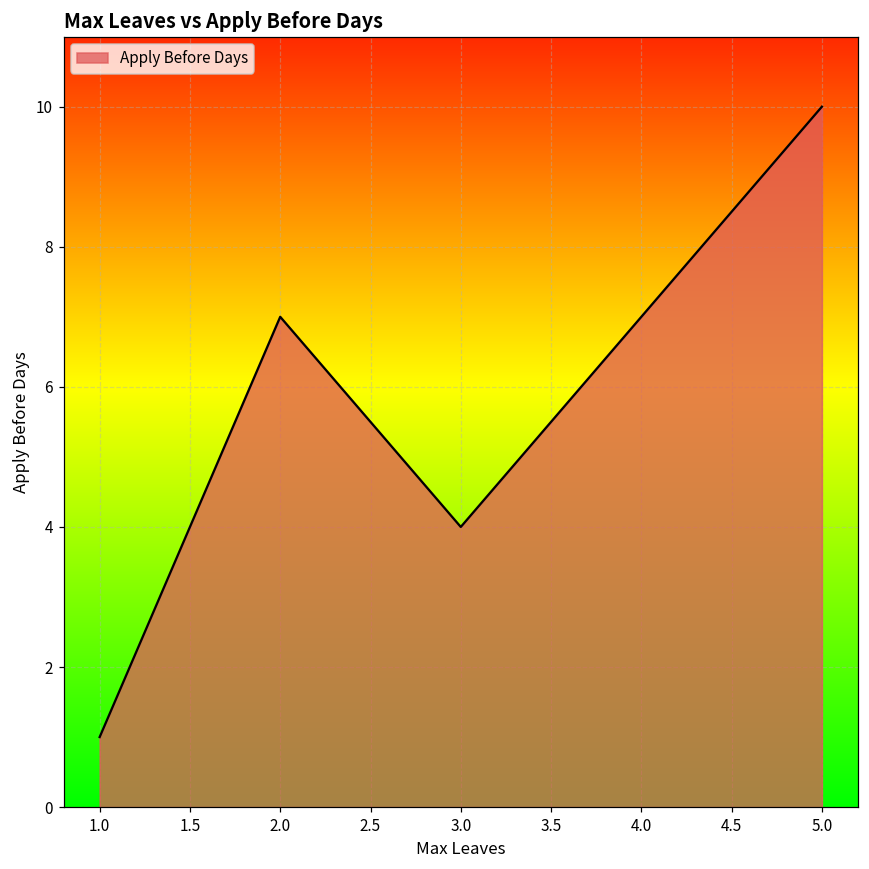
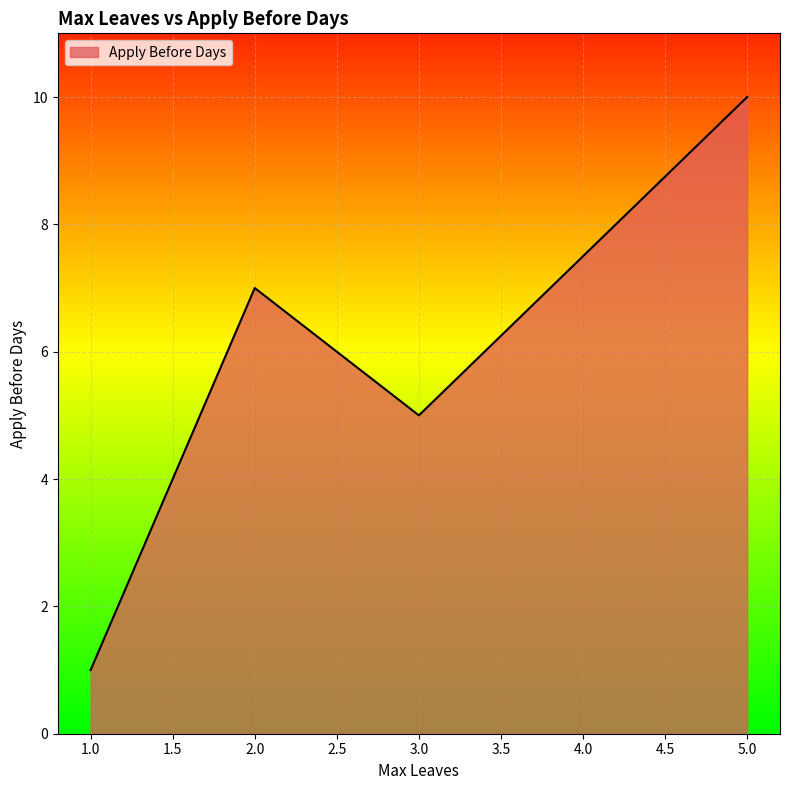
  {
    "1.0": 1,
    "2.0": 7,
-   "3.0": 4,
+   "3.0": 5,
    "5.0": 10
  }
